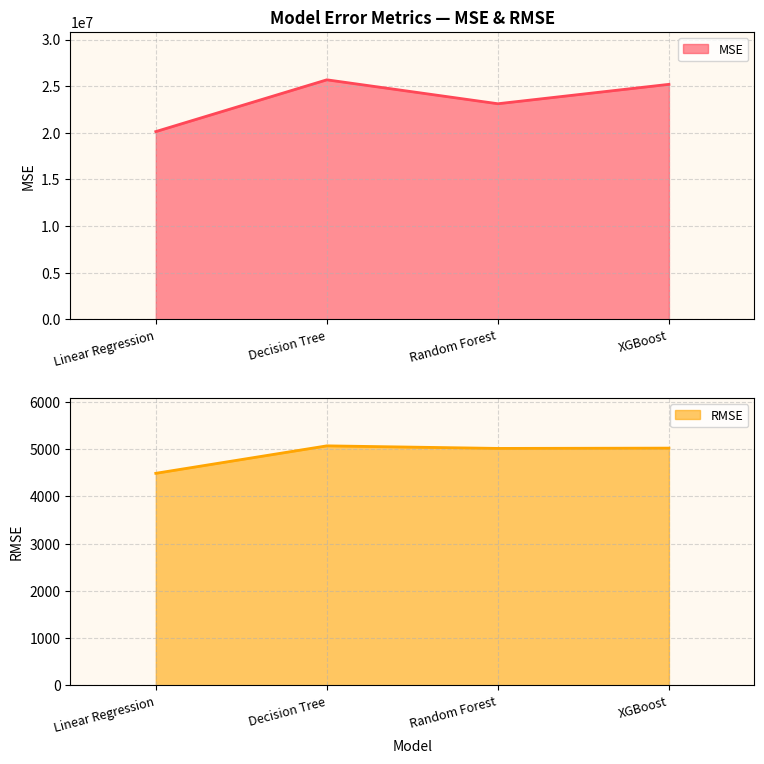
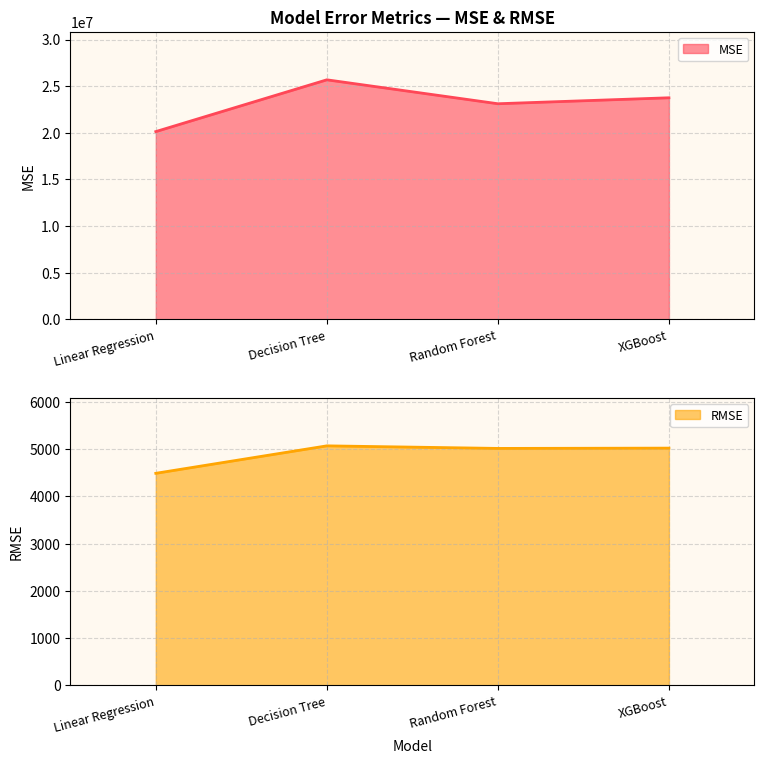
  {
    "Model Error Metrics — MSE & RMSE": {
      "Linear Regression": 20000000,
      "Decision Tree": 26000000,
      "Random Forest": 23000000,
-     "XGBoost": 25000000
+     "XGBoost": 24000000
    }
  }
